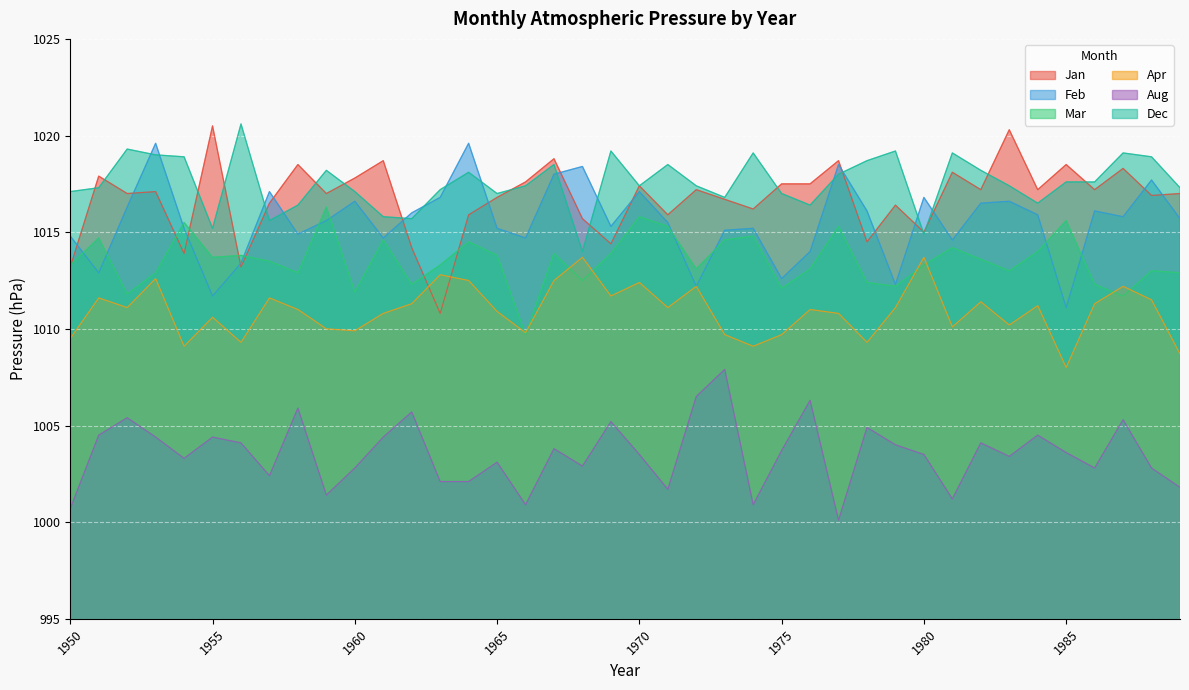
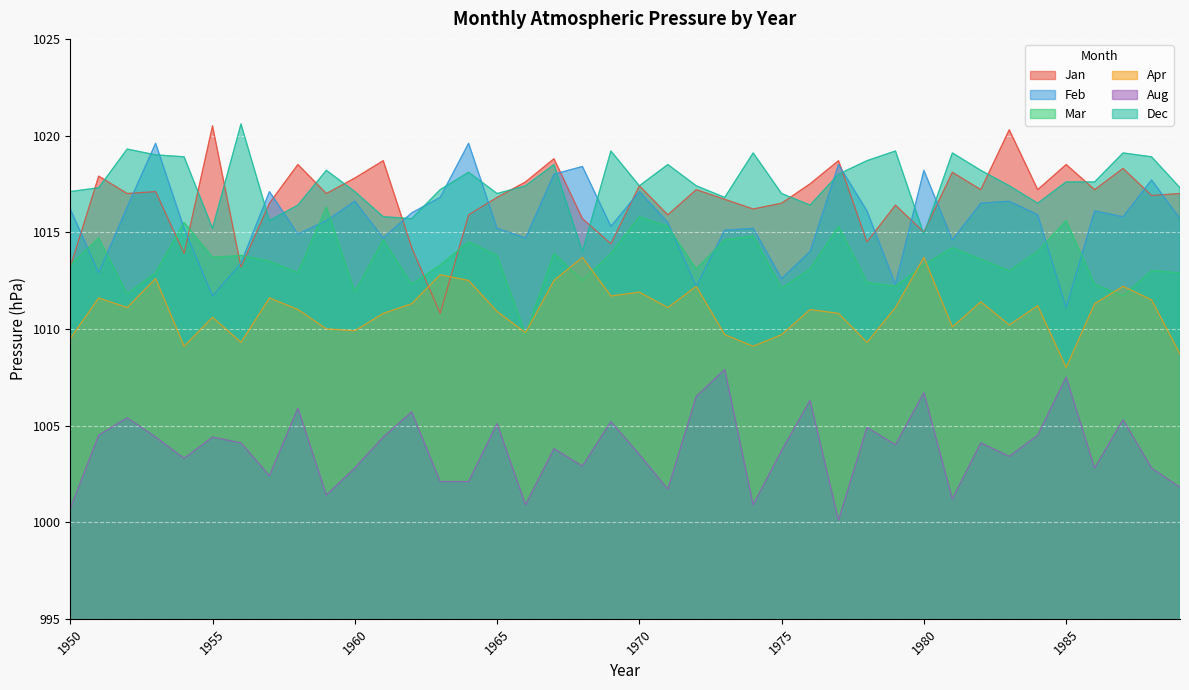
  {
    "Jan": {
      "1955": 1020.5,
      "1960": 1017.8,
      "1965": 1016.8,
-     "1975": 1017.5,
+     "1975": 1016.5,
      "1985": 1018.5
    },
    "Feb": {
-     "1950": 1014.8,
+     "1950": 1016.2,
      "1955": 1011.7,
      "1960": 1016.6,
      "1965": 1015.2,
      "1970": 1017.1,
      "1975": 1012.6,
-     "1980": 1016.8,
+     "1980": 1018.2,
      "1985": 1011.1
    },
    "Apr": {
      "1950": 1009.5,
      "1955": 1010.6,
      "1960": 1009.9,
      "1965": 1010.9,
-     "1970": 1012.4,
+     "1970": 1011.9,
      "1975": 1009.7,
      "1980": 1013.7,
      "1985": 1008.0
    },
    "Aug": {
      "1950": 1000.7,
      "1955": 1004.4,
      "1960": 1002.8,
-     "1965": 1003.1,
+     "1965": 1005.1,
      "1970": 1003.5,
      "1975": 1003.7,
-     "1980": 1003.5,
-     "1985": 1003.6
+     "1980": 1006.7,
+     "1985": 1007.5
    }
  }
